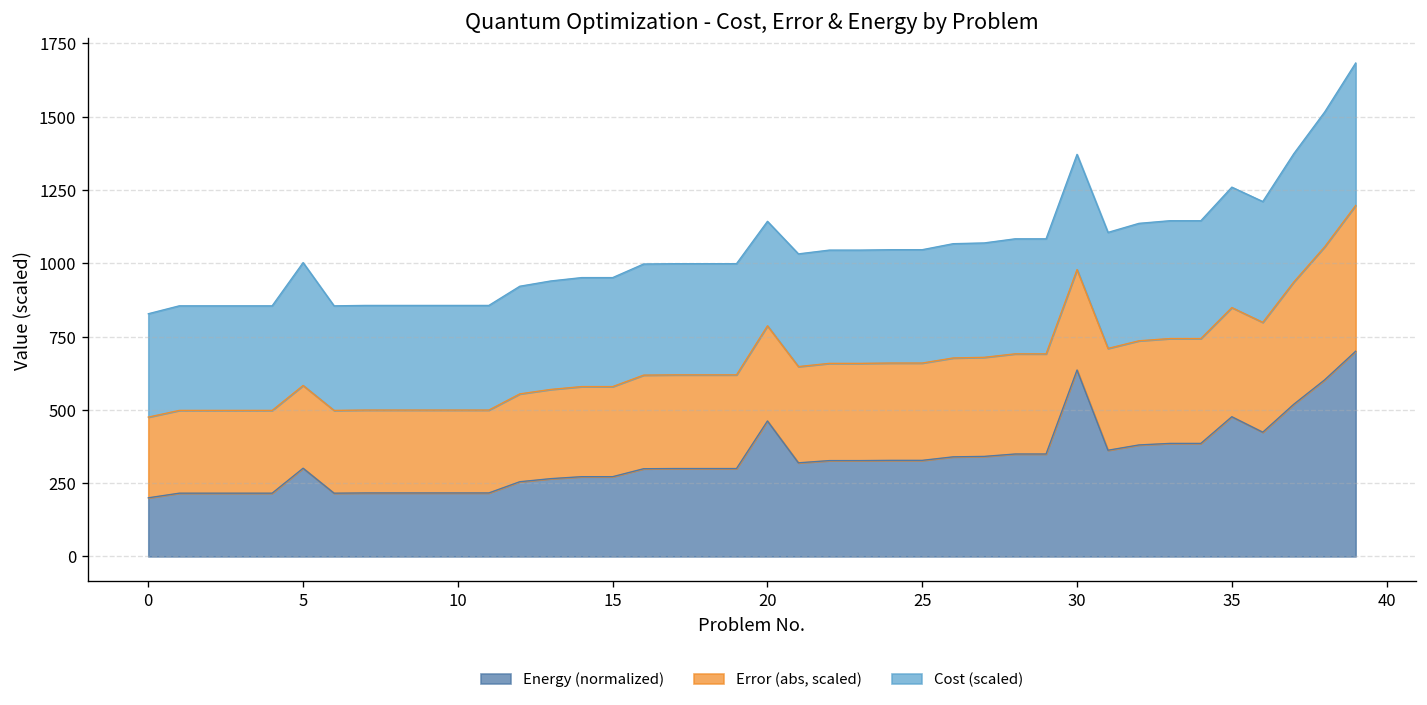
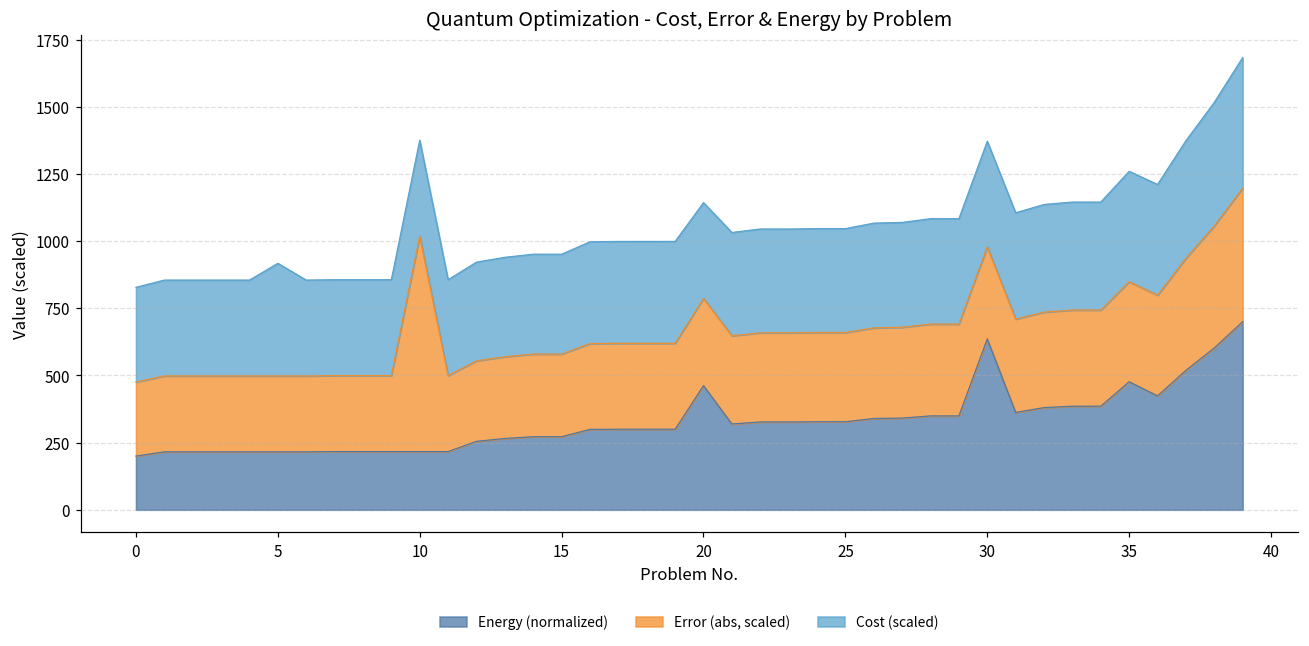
  {
    "Energy (normalized)": {
      "0": 200,
-     "5": 300,
+     "5": 220,
      "10": 220,
      "15": 270,
      "20": 460,
      "25": 330,
      "30": 640,
      "35": 480
    },
    "Error (abs, scaled)": {
      "0": 280,
      "5": 280,
-     "10": 280,
+     "10": 800,
      "15": 310,
      "20": 320,
      "25": 330,
      "30": 340,
      "35": 370
    },
    "Cost (scaled)": {
      "0": 350,
      "5": 420,
      "10": 360,
      "15": 370,
      "20": 360,
      "25": 390,
      "30": 390,
      "35": 410
    }
  }
